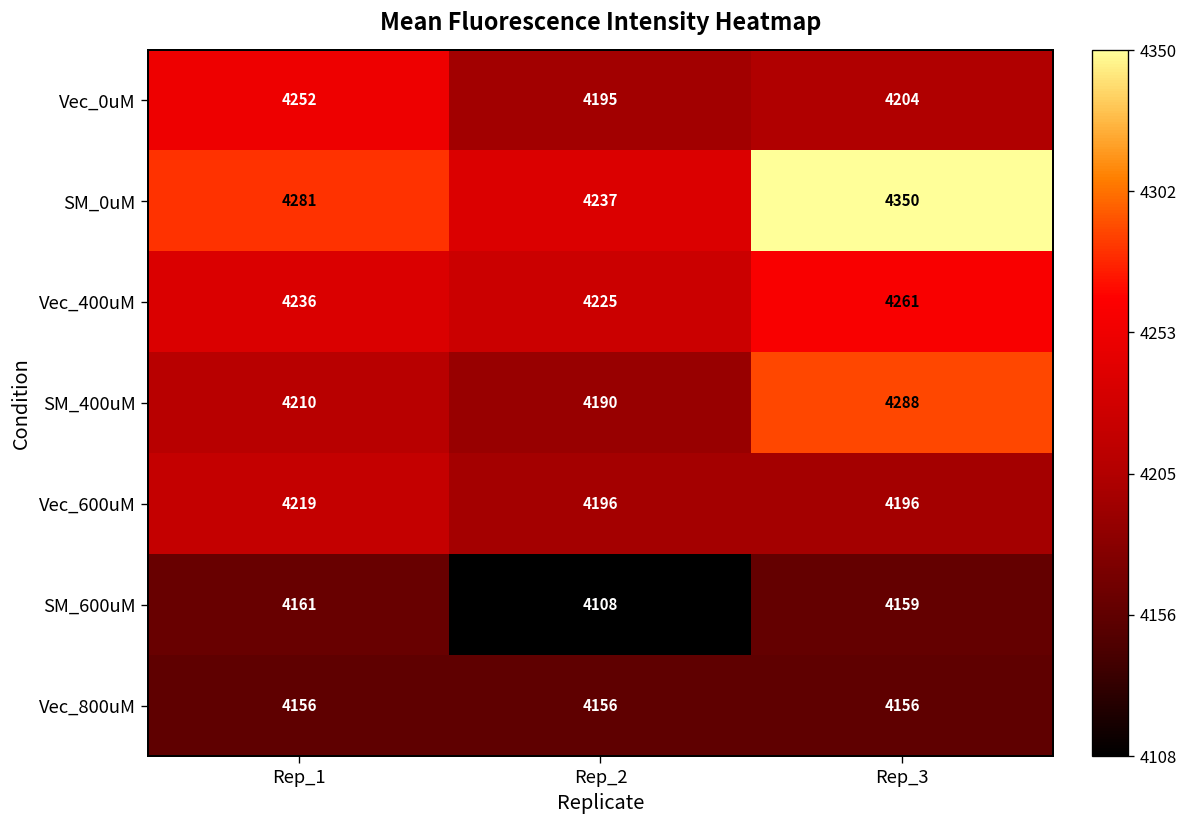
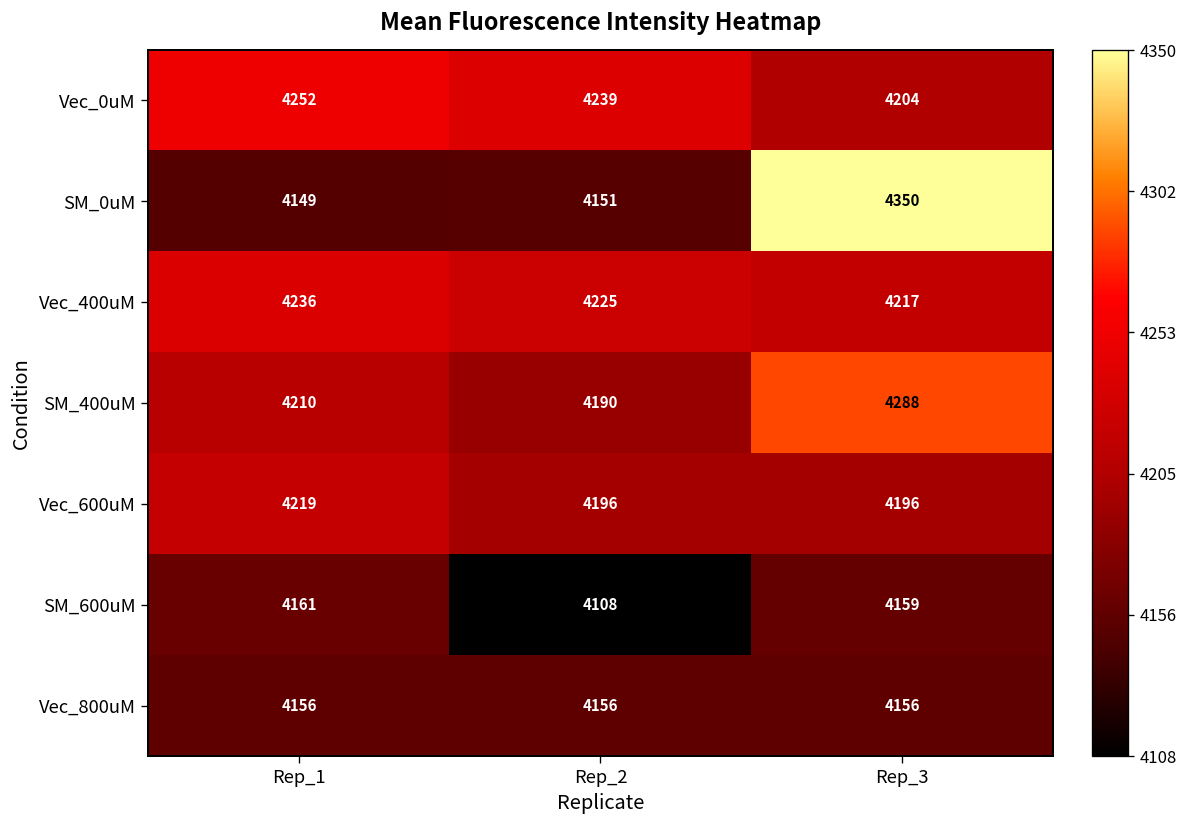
  {
    "Vec_0uM": {
      "Rep_1": 4252,
-     "Rep_2": 4195,
+     "Rep_2": 4239,
      "Rep_3": 4204
    },
    "SM_0uM": {
-     "Rep_1": 4281,
-     "Rep_2": 4237,
+     "Rep_1": 4149,
+     "Rep_2": 4151,
      "Rep_3": 4350
    },
    "Vec_400uM": {
      "Rep_1": 4236,
      "Rep_2": 4225,
-     "Rep_3": 4261
+     "Rep_3": 4217
    },
    "SM_400uM": {
      "Rep_1": 4210,
      "Rep_2": 4190,
      "Rep_3": 4288
    },
    "Vec_600uM": {
      "Rep_1": 4219,
      "Rep_2": 4196,
      "Rep_3": 4196
    },
    "SM_600uM": {
      "Rep_1": 4161,
      "Rep_2": 4108,
      "Rep_3": 4159
    },
    "Vec_800uM": {
      "Rep_1": 4156,
      "Rep_2": 4156,
      "Rep_3": 4156
    }
  }
